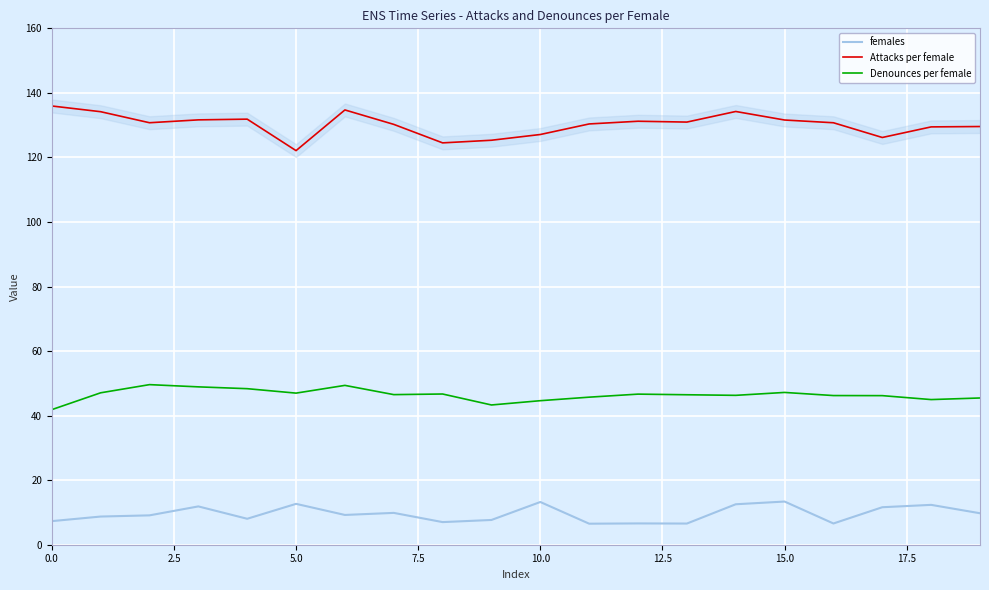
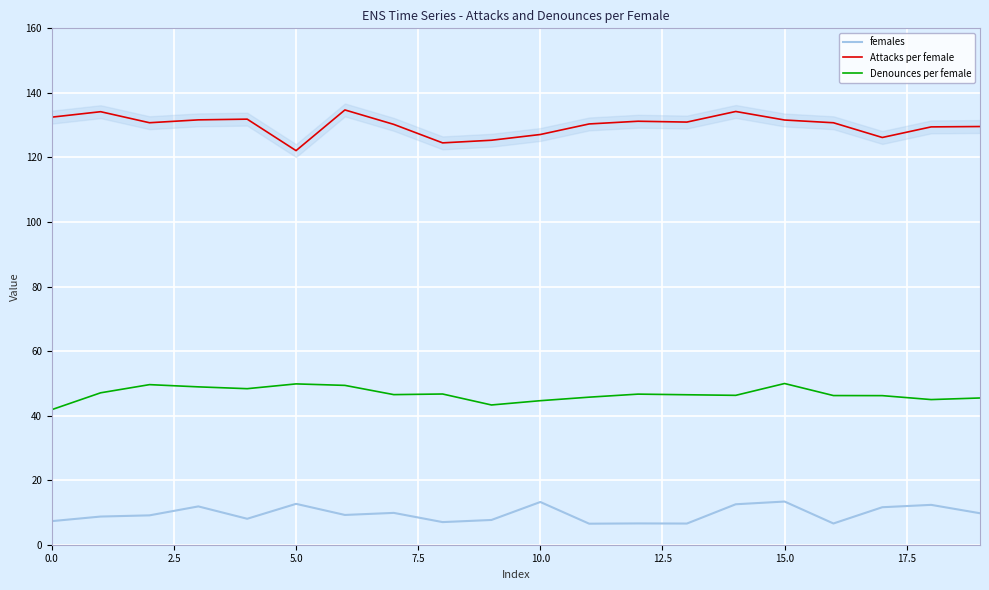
  {
    "Attacks per female": {
-     "0.0": 136,
+     "0.0": 132,
      "5.0": 122,
      "10.0": 127,
      "15.0": 132
    },
    "Denounces per female": {
      "0.0": 42,
-     "5.0": 47,
+     "5.0": 50,
      "10.0": 45,
-     "15.0": 47
+     "15.0": 50
    }
  }
